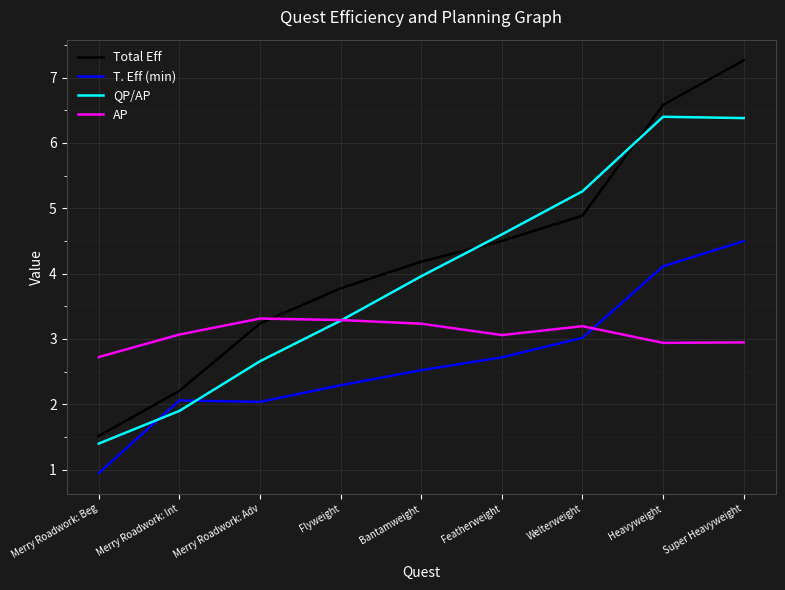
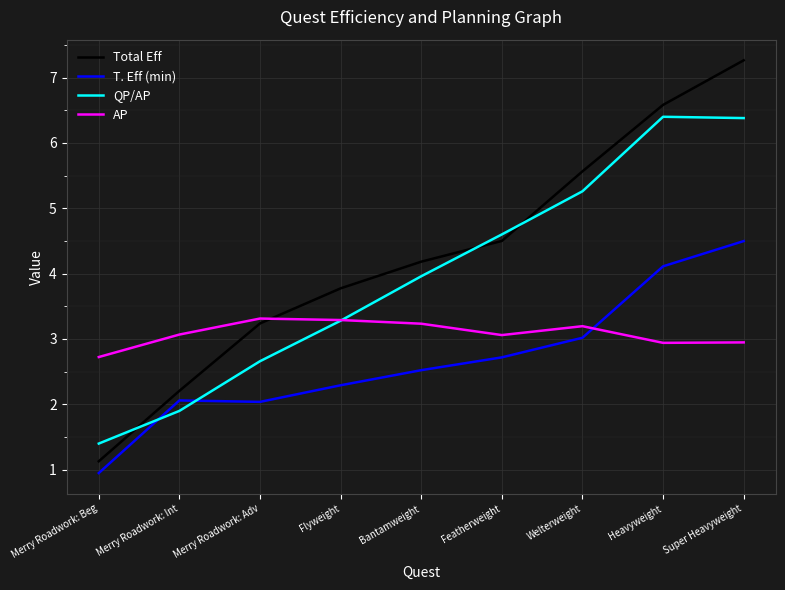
  {
    "Total Eff": {
-     "Merry Roadwork: Beg": 1.5,
+     "Merry Roadwork: Beg": 1.1,
      "Merry Roadwork: Int": 2.2,
      "Merry Roadwork: Adv": 3.2,
      "Flyweight": 3.8,
      "Bantamweight": 4.2,
      "Featherweight": 4.5,
-     "Welterweight": 4.9,
+     "Welterweight": 5.6,
      "Heavyweight": 6.6,
      "Super Heavyweight": 7.3
    },
    "T. Eff (min)": {
      "Merry Roadwork: Beg": 0.9,
      "Merry Roadwork: Int": 2.1,
      "Merry Roadwork: Adv": 2.0,
      "Flyweight": 2.3,
      "Bantamweight": 2.5,
      "Featherweight": 2.7,
      "Welterweight": 3.0,
      "Heavyweight": 4.1,
      "Super Heavyweight": 4.5
    },
    "QP/AP": {
      "Merry Roadwork: Beg": 1.4,
      "Merry Roadwork: Int": 1.9,
      "Merry Roadwork: Adv": 2.7,
      "Bantamweight": 4.0,
      "Featherweight": 4.6,
      "Welterweight": 5.3,
      "Heavyweight": 6.4,
      "Super Heavyweight": 6.4
    },
    "AP": {
      "Merry Roadwork: Beg": 2.7,
      "Merry Roadwork: Int": 3.1,
      "Merry Roadwork: Adv": 3.3,
      "Bantamweight": 3.2,
      "Featherweight": 3.1,
      "Welterweight": 3.2,
      "Heavyweight": 2.9,
      "Super Heavyweight": 2.9
    }
  }
